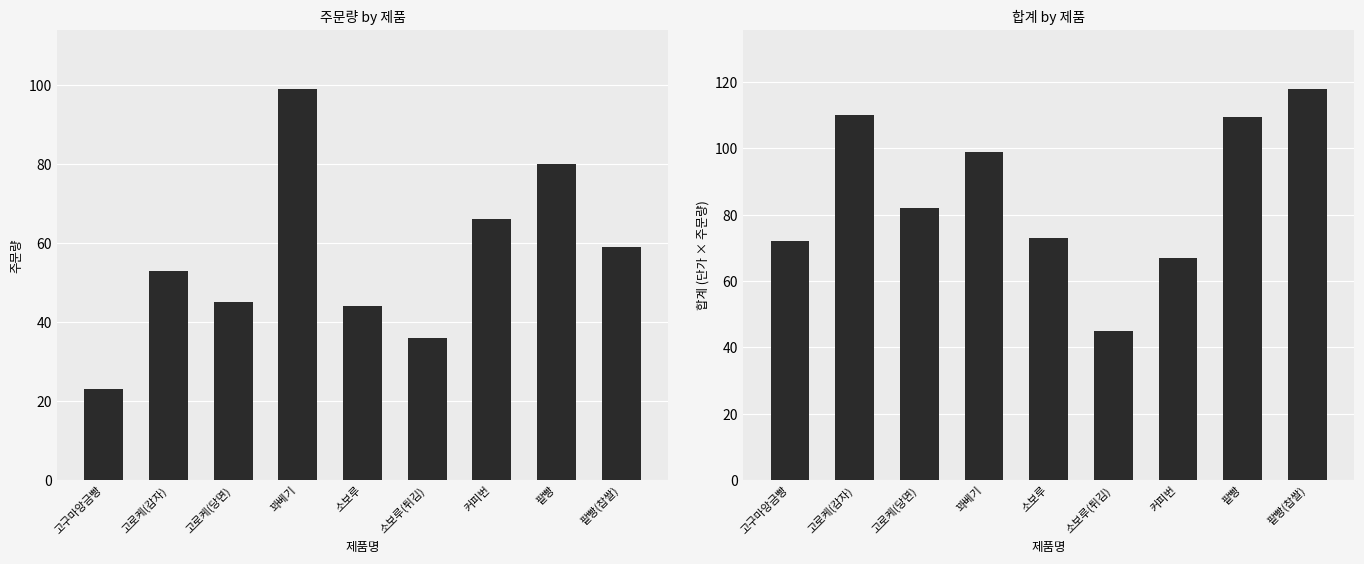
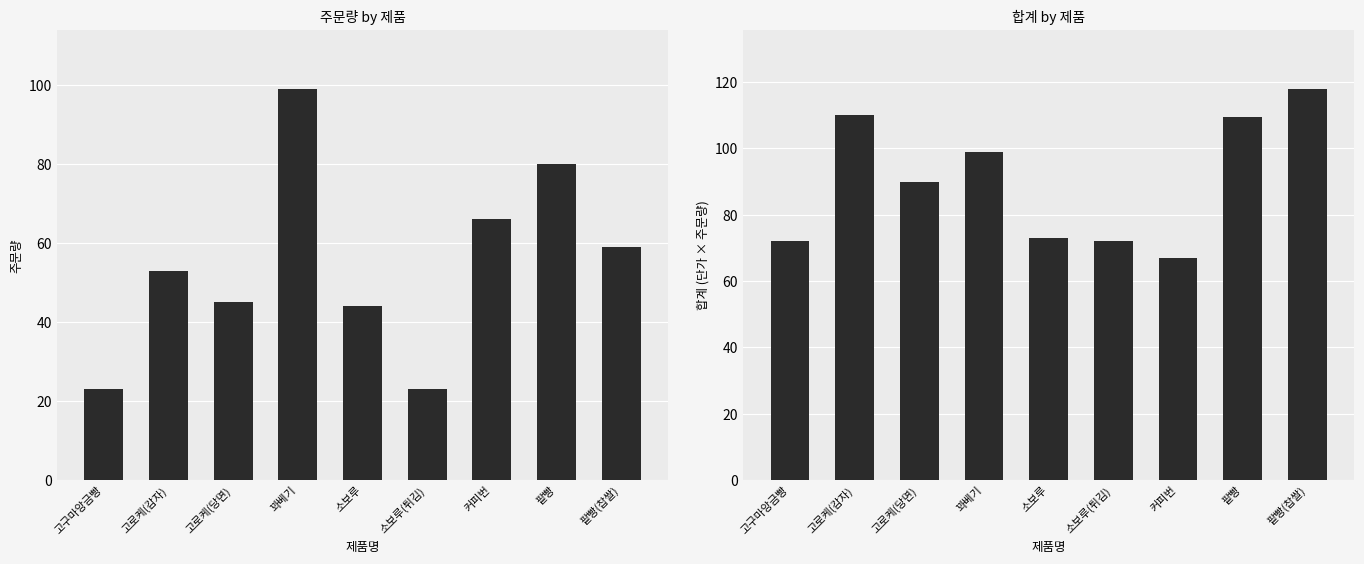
  {
    "주문량 by 제품": {
      "고구마앙금빵": 23,
      "고로케(감자)": 53,
      "고로케(당면)": 45,
      "꽈베기": 99,
      "소보루": 44,
-     "소보루(튀김)": 36,
+     "소보루(튀김)": 23,
      "커피번": 66,
      "팥빵": 80,
      "팥빵(찹쌀)": 59
    },
    "합계 by 제품": {
      "고구마앙금빵": 72,
      "고로케(감자)": 110,
-     "고로케(당면)": 82,
+     "고로케(당면)": 90,
      "꽈베기": 99,
      "소보루": 73,
-     "소보루(튀김)": 45,
+     "소보루(튀김)": 72,
      "커피번": 67,
      "팥빵": 110,
      "팥빵(찹쌀)": 118
    }
  }
